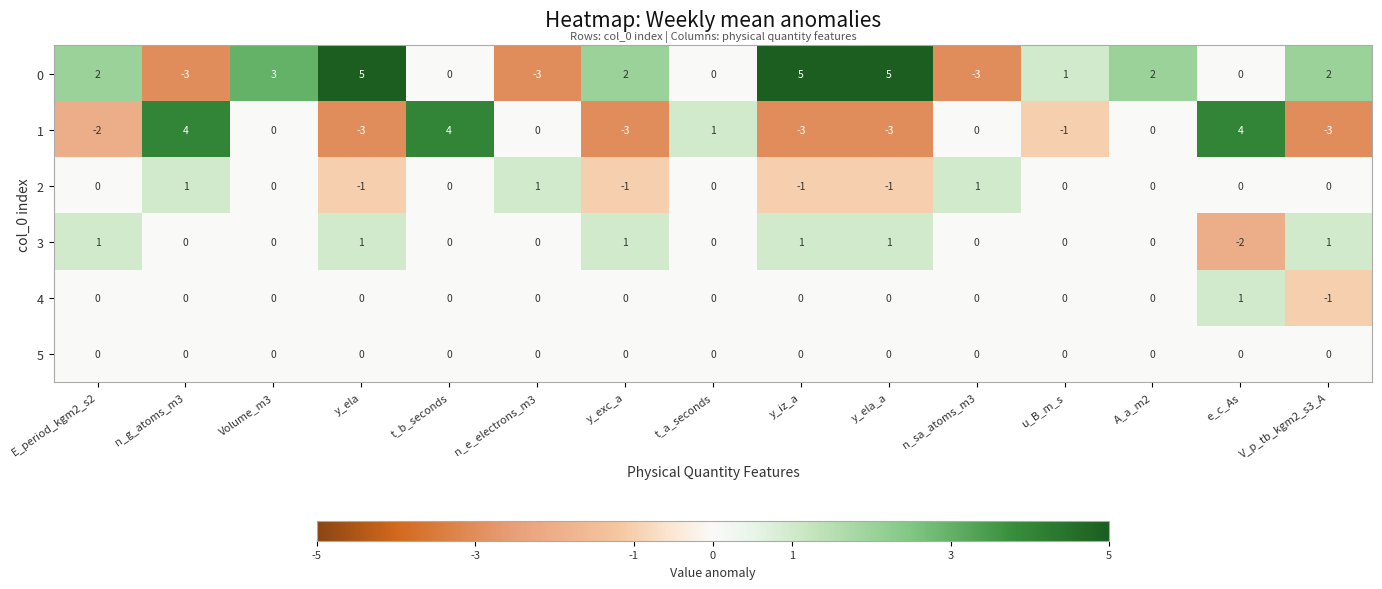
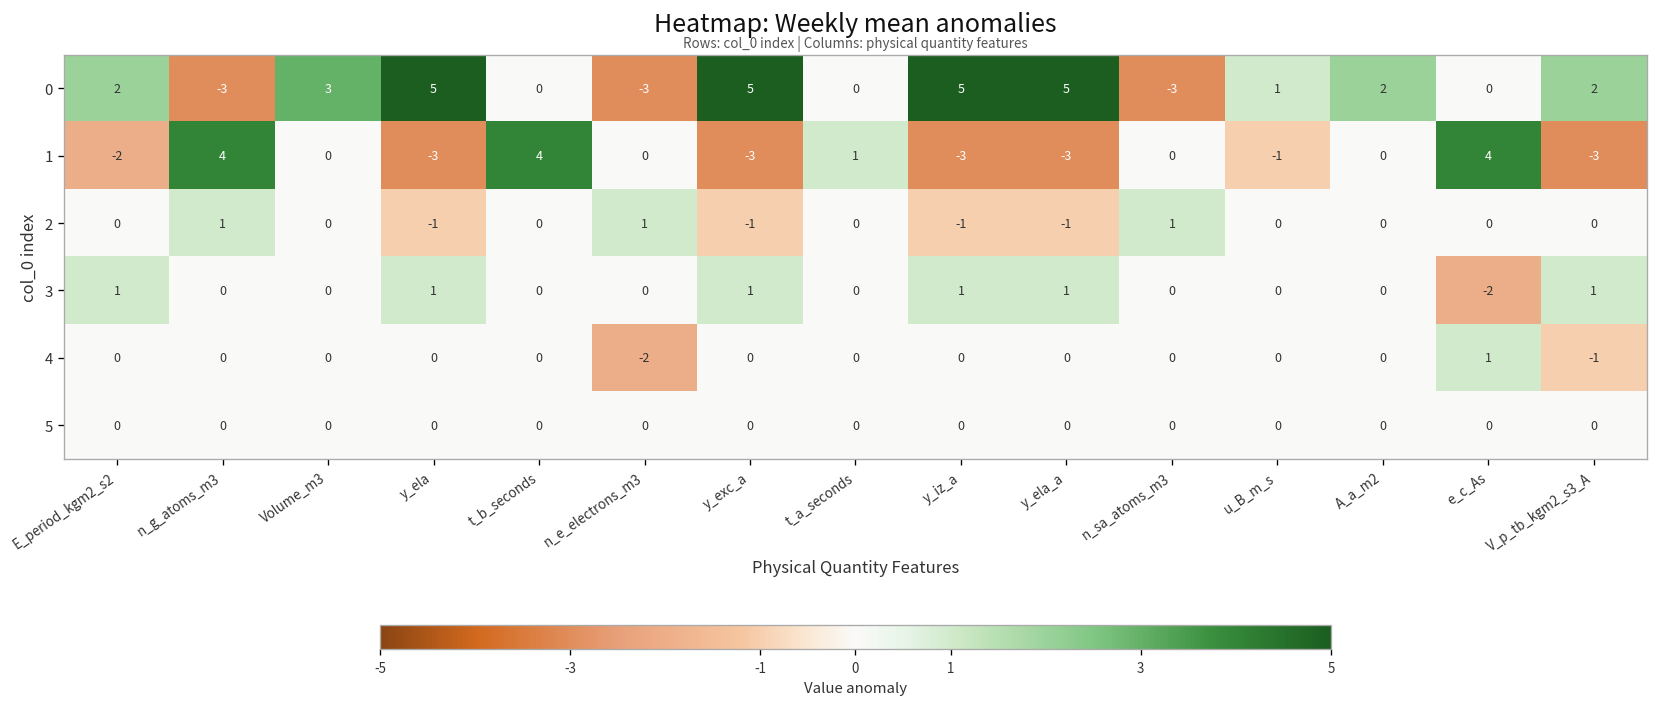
  {
    "0": {
      "E_period_kgm2_s2": 2,
      "n_g_atoms_m3": -3,
      "Volume_m3": 3,
      "y_ela": 5,
      "t_b_seconds": 0,
      "n_e_electrons_m3": -3,
-     "y_exc_a": 2,
+     "y_exc_a": 5,
      "t_a_seconds": 0,
      "y_iz_a": 5,
      "y_ela_a": 5,
      "n_sa_atoms_m3": -3,
      "u_B_m_s": 1,
      "A_a_m2": 2,
      "e_c_As": 0,
      "V_p_tb_kgm2_s3_A": 2
    },
    "1": {
      "E_period_kgm2_s2": -2,
      "n_g_atoms_m3": 4,
      "Volume_m3": 0,
      "y_ela": -3,
      "t_b_seconds": 4,
      "n_e_electrons_m3": 0,
      "y_exc_a": -3,
      "t_a_seconds": 1,
      "y_iz_a": -3,
      "y_ela_a": -3,
      "n_sa_atoms_m3": 0,
      "u_B_m_s": -1,
      "A_a_m2": 0,
      "e_c_As": 4,
      "V_p_tb_kgm2_s3_A": -3
    },
    "2": {
      "E_period_kgm2_s2": 0,
      "n_g_atoms_m3": 1,
      "Volume_m3": 0,
      "y_ela": -1,
      "t_b_seconds": 0,
      "n_e_electrons_m3": 1,
      "y_exc_a": -1,
      "t_a_seconds": 0,
      "y_iz_a": -1,
      "y_ela_a": -1,
      "n_sa_atoms_m3": 1,
      "u_B_m_s": 0,
      "A_a_m2": 0,
      "e_c_As": 0,
      "V_p_tb_kgm2_s3_A": 0
    },
    "3": {
      "E_period_kgm2_s2": 1,
      "n_g_atoms_m3": 0,
      "Volume_m3": 0,
      "y_ela": 1,
      "t_b_seconds": 0,
      "n_e_electrons_m3": 0,
      "y_exc_a": 1,
      "t_a_seconds": 0,
      "y_iz_a": 1,
      "y_ela_a": 1,
      "n_sa_atoms_m3": 0,
      "u_B_m_s": 0,
      "A_a_m2": 0,
      "e_c_As": -2,
      "V_p_tb_kgm2_s3_A": 1
    },
    "4": {
      "E_period_kgm2_s2": 0,
      "n_g_atoms_m3": 0,
      "Volume_m3": 0,
      "y_ela": 0,
      "t_b_seconds": 0,
-     "n_e_electrons_m3": 0,
+     "n_e_electrons_m3": -2,
      "y_exc_a": 0,
      "t_a_seconds": 0,
      "y_iz_a": 0,
      "y_ela_a": 0,
      "n_sa_atoms_m3": 0,
      "u_B_m_s": 0,
      "A_a_m2": 0,
      "e_c_As": 1,
      "V_p_tb_kgm2_s3_A": -1
    },
    "5": {
      "E_period_kgm2_s2": 0,
      "n_g_atoms_m3": 0,
      "Volume_m3": 0,
      "y_ela": 0,
      "t_b_seconds": 0,
      "n_e_electrons_m3": 0,
      "y_exc_a": 0,
      "t_a_seconds": 0,
      "y_iz_a": 0,
      "y_ela_a": 0,
      "n_sa_atoms_m3": 0,
      "u_B_m_s": 0,
      "A_a_m2": 0,
      "e_c_As": 0,
      "V_p_tb_kgm2_s3_A": 0
    }
  }
